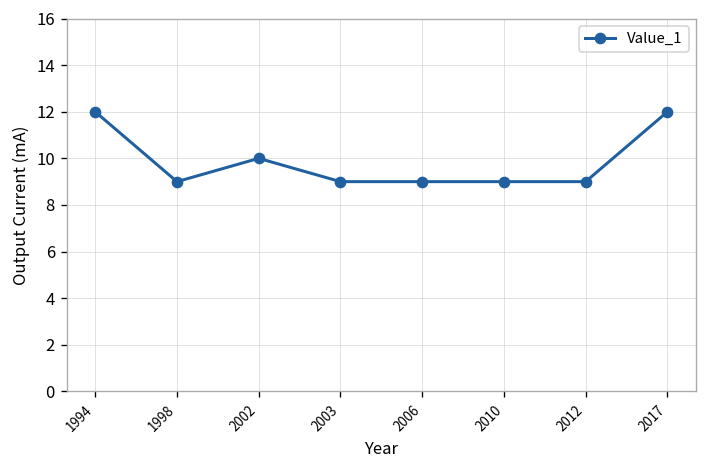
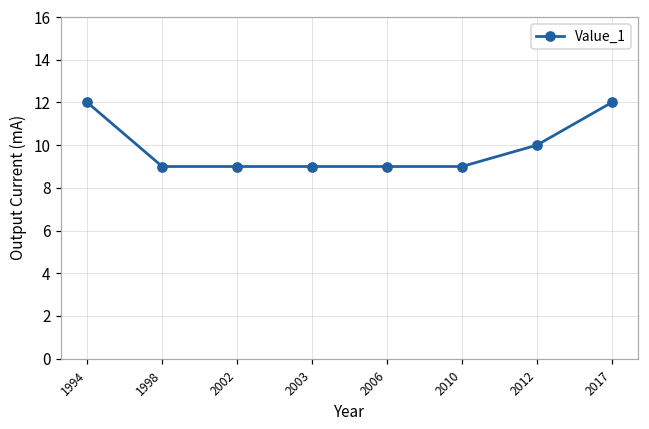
  {
    "1994": 12,
    "1998": 9,
-   "2002": 10,
+   "2002": 9,
    "2003": 9,
    "2006": 9,
    "2010": 9,
-   "2012": 9,
+   "2012": 10,
    "2017": 12
  }
